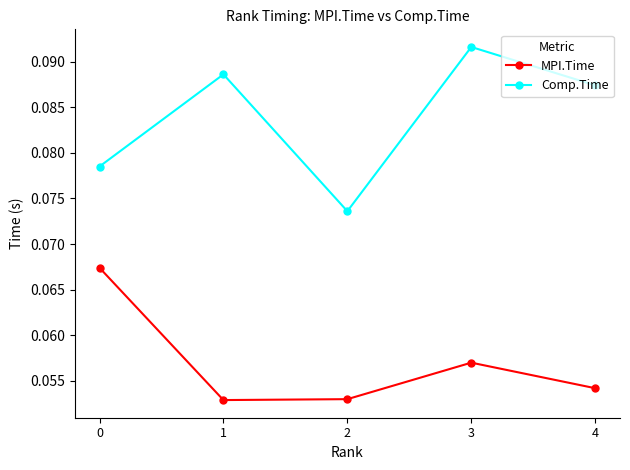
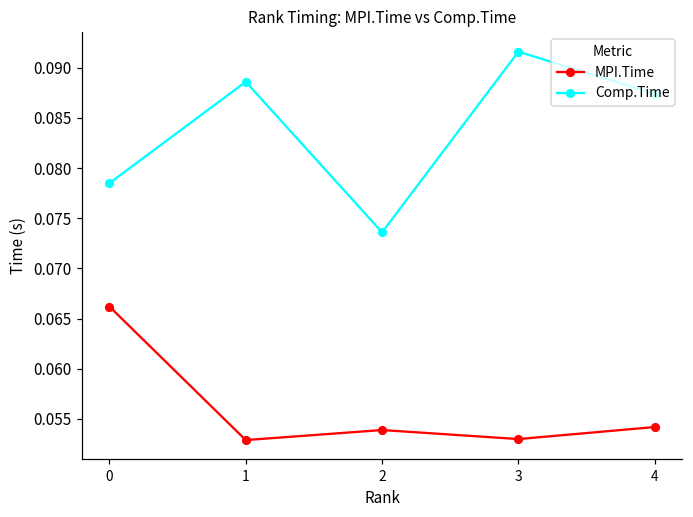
  {
    "MPI.Time": {
-     "0": 0.067,
+     "0": 0.066,
      "1": 0.053,
-     "2": 0.053,
-     "3": 0.057,
+     "2": 0.054,
+     "3": 0.053,
      "4": 0.054
    },
    "Comp.Time": {
      "0": 0.079,
      "1": 0.089,
      "2": 0.074,
      "3": 0.092
    }
  }
